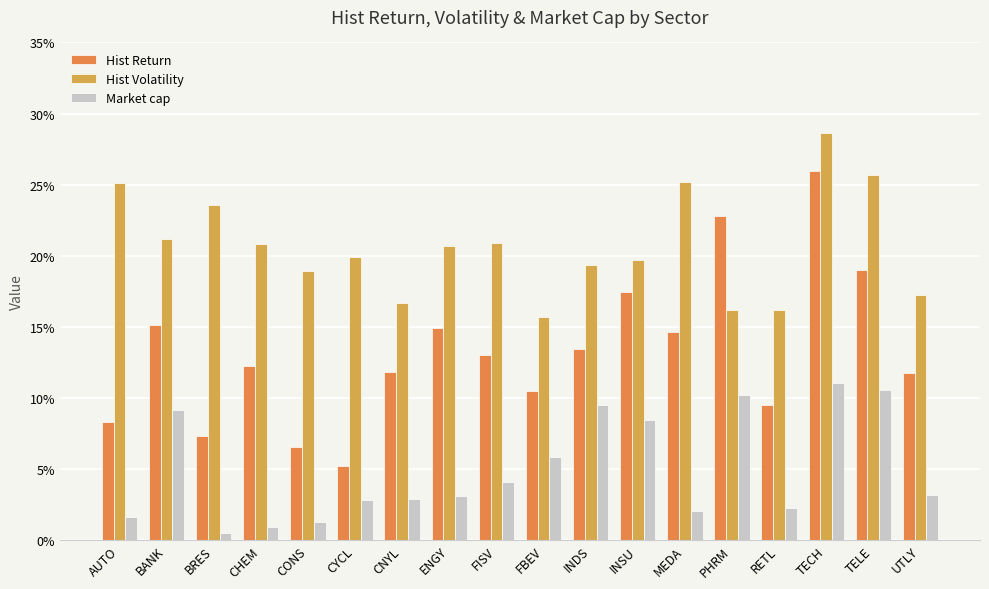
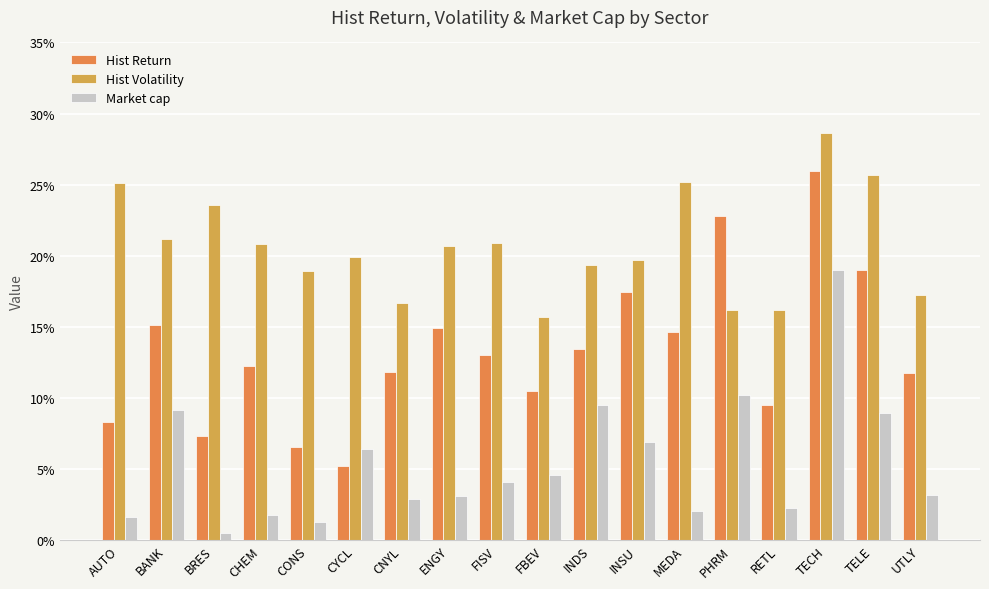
  {
    "Market cap": {
      "AUTO": "1.7%",
      "BANK": "9.1%",
      "BRES": "0.5%",
-     "CHEM": "0.9%",
+     "CHEM": "1.8%",
      "CONS": "1.3%",
-     "CYCL": "2.9%",
+     "CYCL": "6.4%",
      "CNYL": "2.9%",
      "ENGY": "3.1%",
      "FISV": "4.1%",
-     "FBEV": "5.8%",
+     "FBEV": "4.6%",
      "INDS": "9.5%",
-     "INSU": "8.4%",
+     "INSU": "6.9%",
      "MEDA": "2.1%",
      "PHRM": "10.2%",
      "RETL": "2.3%",
-     "TECH": "11.0%",
-     "TELE": "10.6%",
+     "TECH": "19.0%",
+     "TELE": "8.9%",
      "UTLY": "3.2%"
    }
  }
